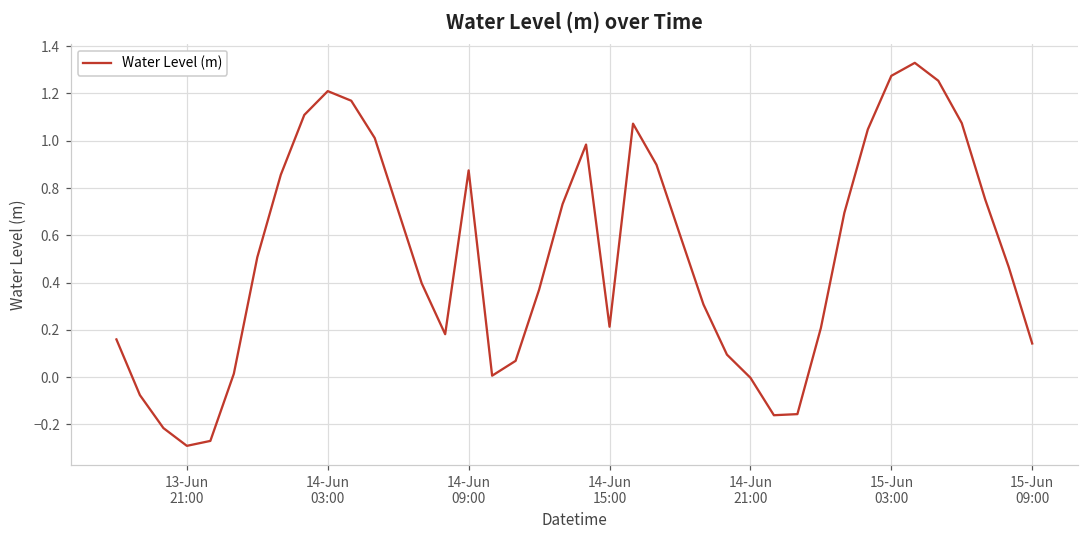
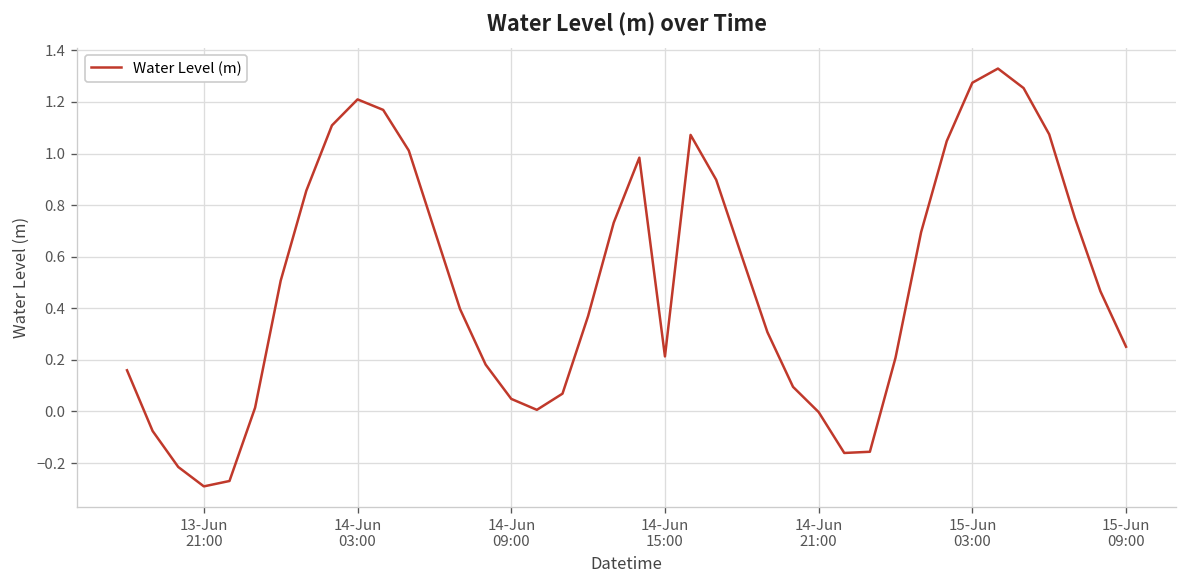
  {
    "13-Jun 21:00": -0.29,
    "14-Jun 03:00": 1.21,
-   "14-Jun 09:00": 0.87,
+   "14-Jun 09:00": 0.05,
    "14-Jun 15:00": 0.21,
    "14-Jun 21:00": 0.00,
    "15-Jun 03:00": 1.27,
-   "15-Jun 09:00": 0.14
+   "15-Jun 09:00": 0.25
  }
